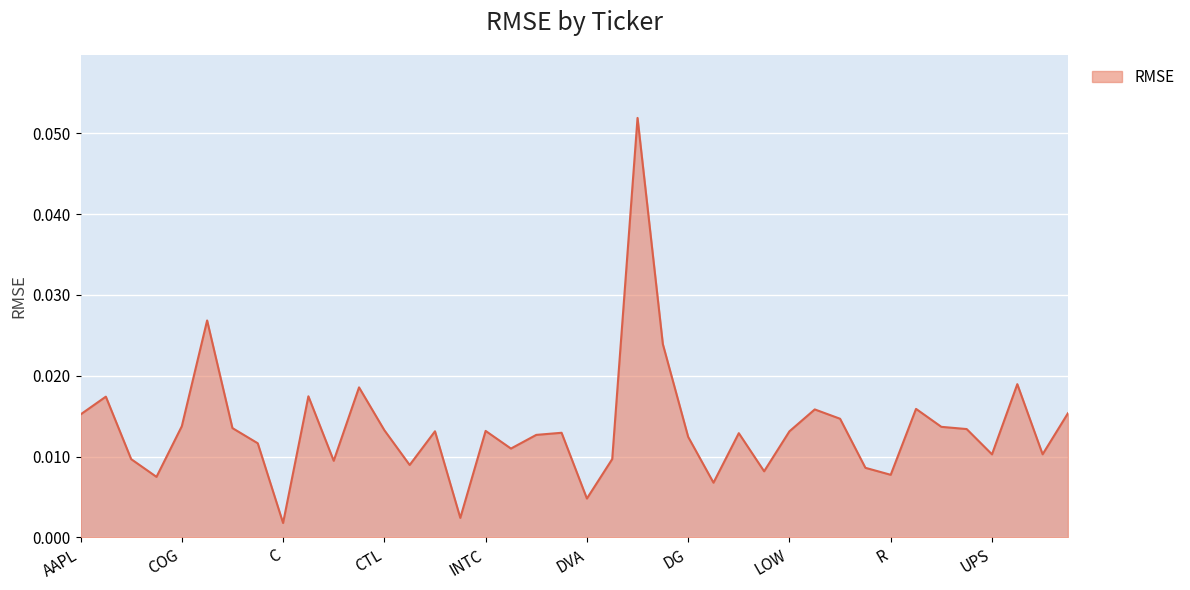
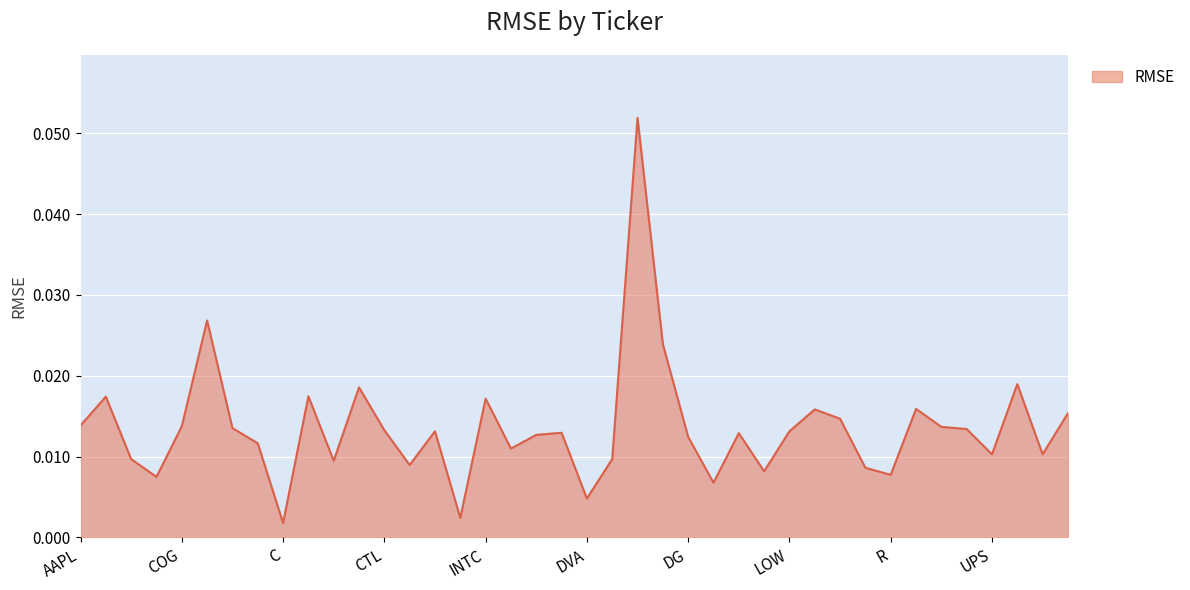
  {
-   "AAPL": 0.015,
+   "AAPL": 0.014,
    "COG": 0.014,
    "C": 0.002,
    "CTL": 0.013,
-   "INTC": 0.013,
+   "INTC": 0.017,
    "DVA": 0.005,
    "DG": 0.012,
    "LOW": 0.013,
    "R": 0.008,
    "UPS": 0.010
  }
